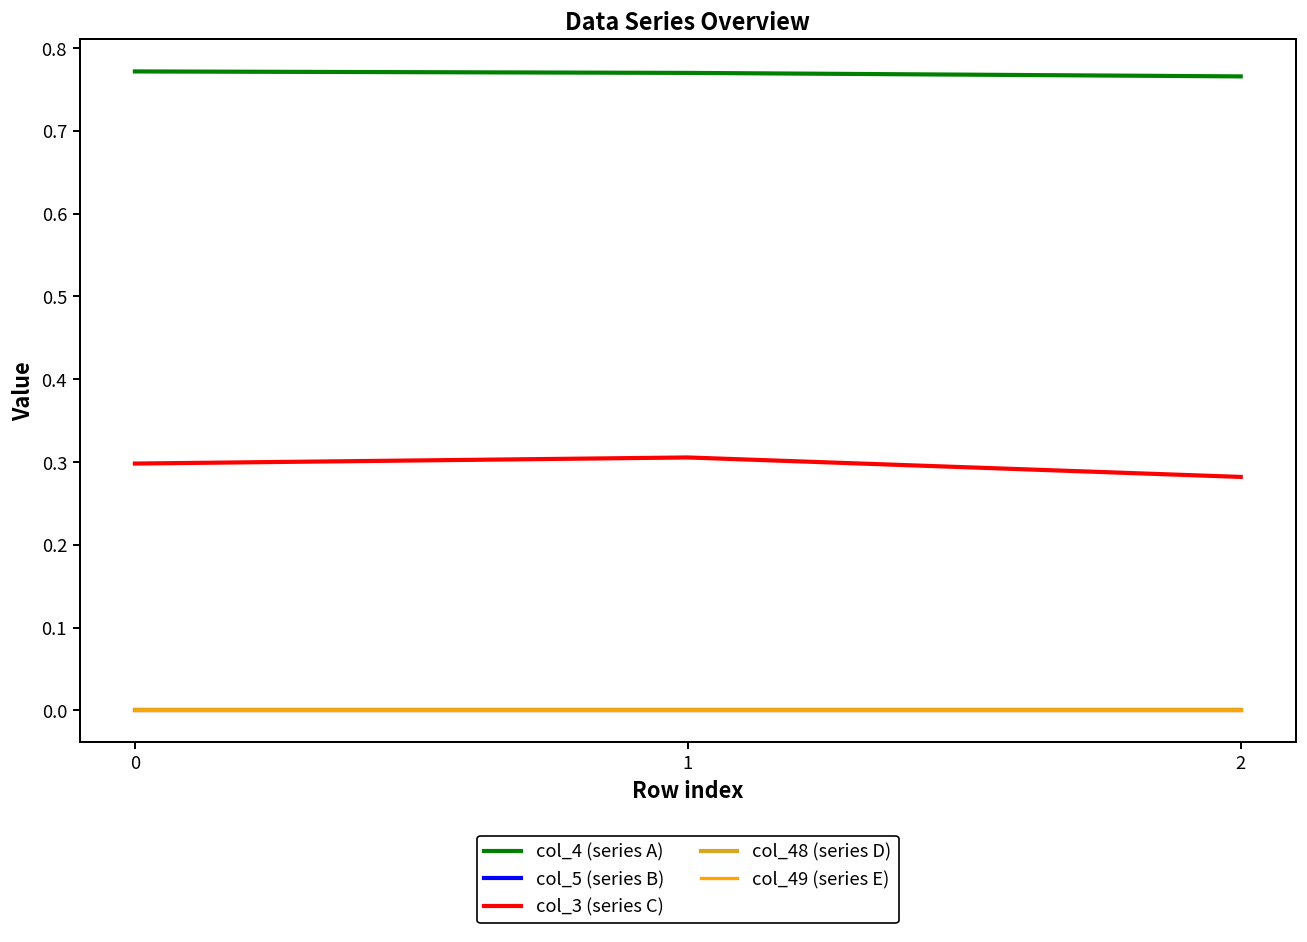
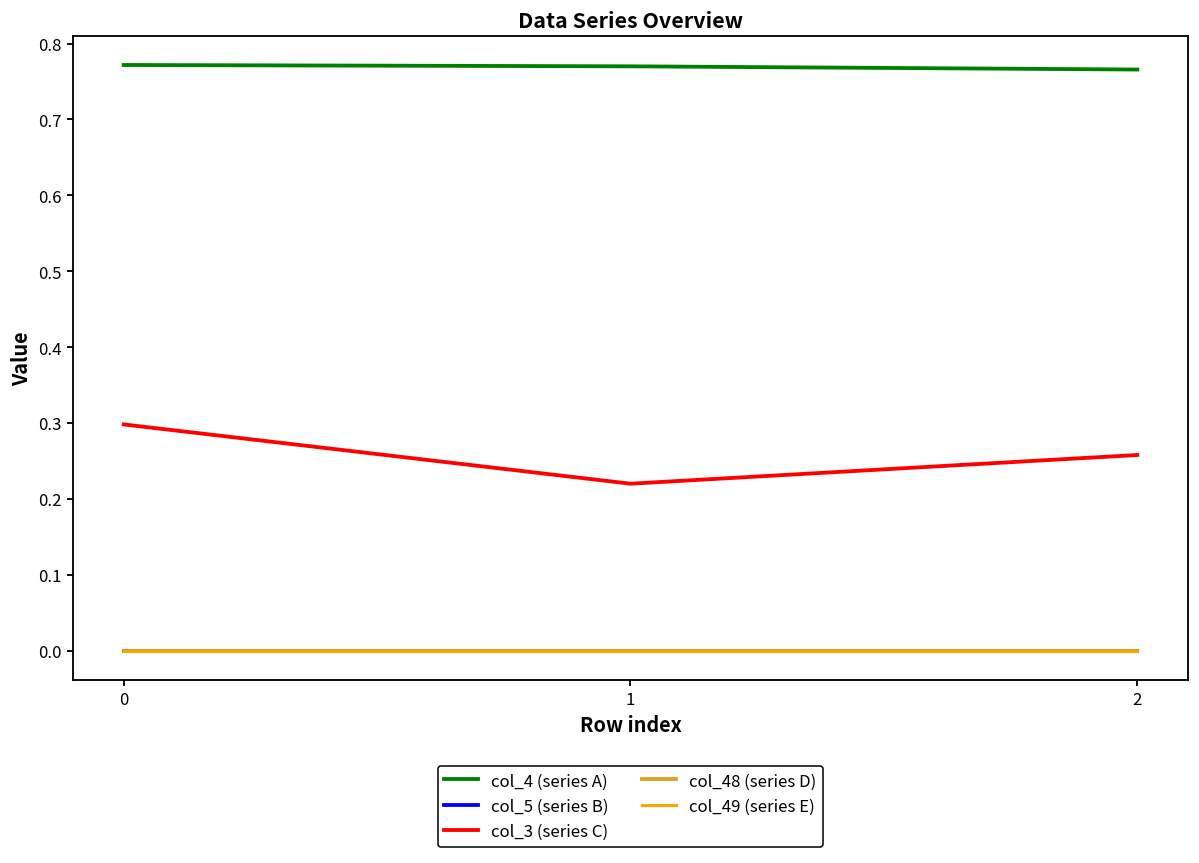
  {
    "col_4 (series A)": {
      "0": 0.77,
      "1": 0.77,
      "2": 0.77
    },
    "col_49 (series E)": {
      "0": 0.00,
      "1": 0.00,
      "2": 0.00
    },
    "col_3 (series C)": {
      "0": 0.30,
-     "1": 0.31,
-     "2": 0.28
+     "1": 0.22,
+     "2": 0.26
    }
  }
